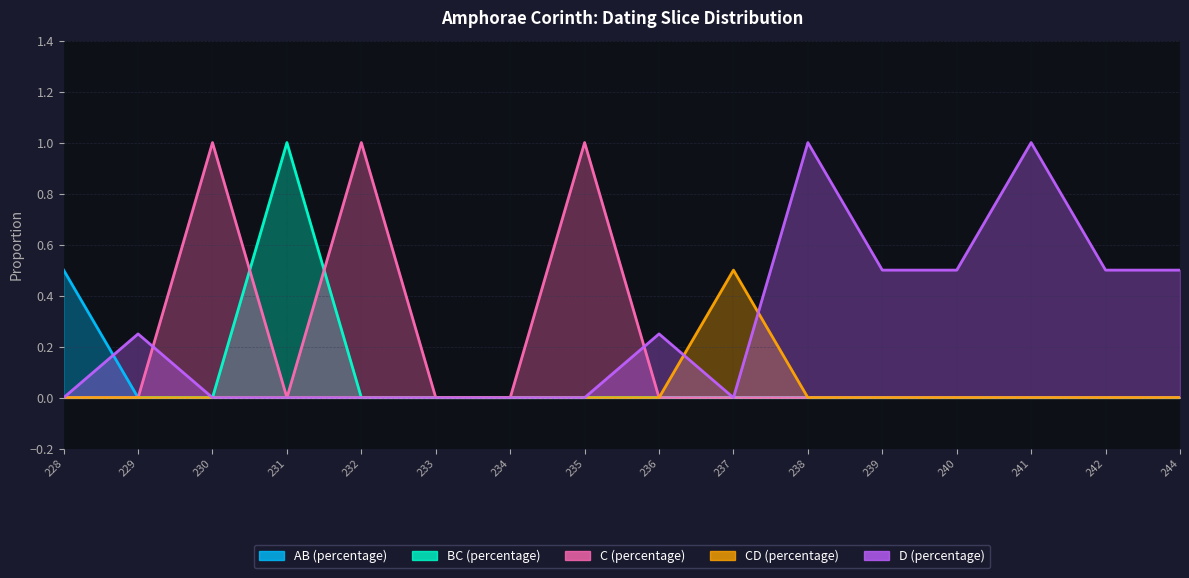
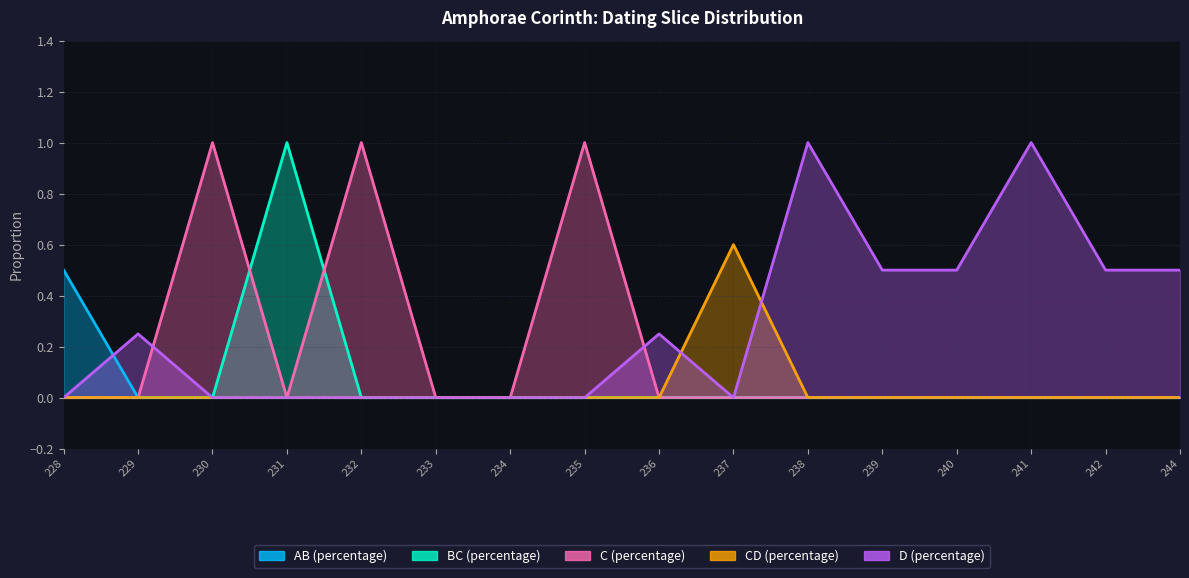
  {
    "CD (percentage)": {
-     "237": 0.5
+     "237": 0.6
    }
  }
